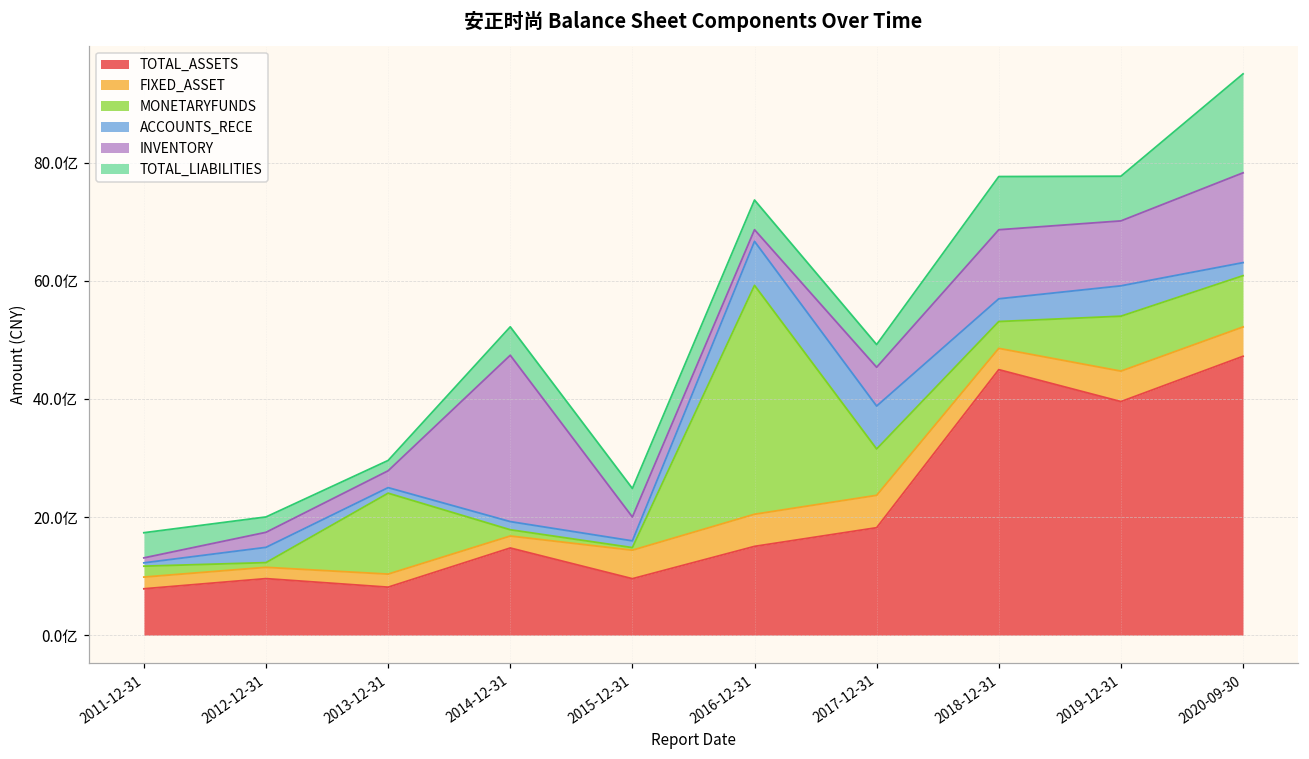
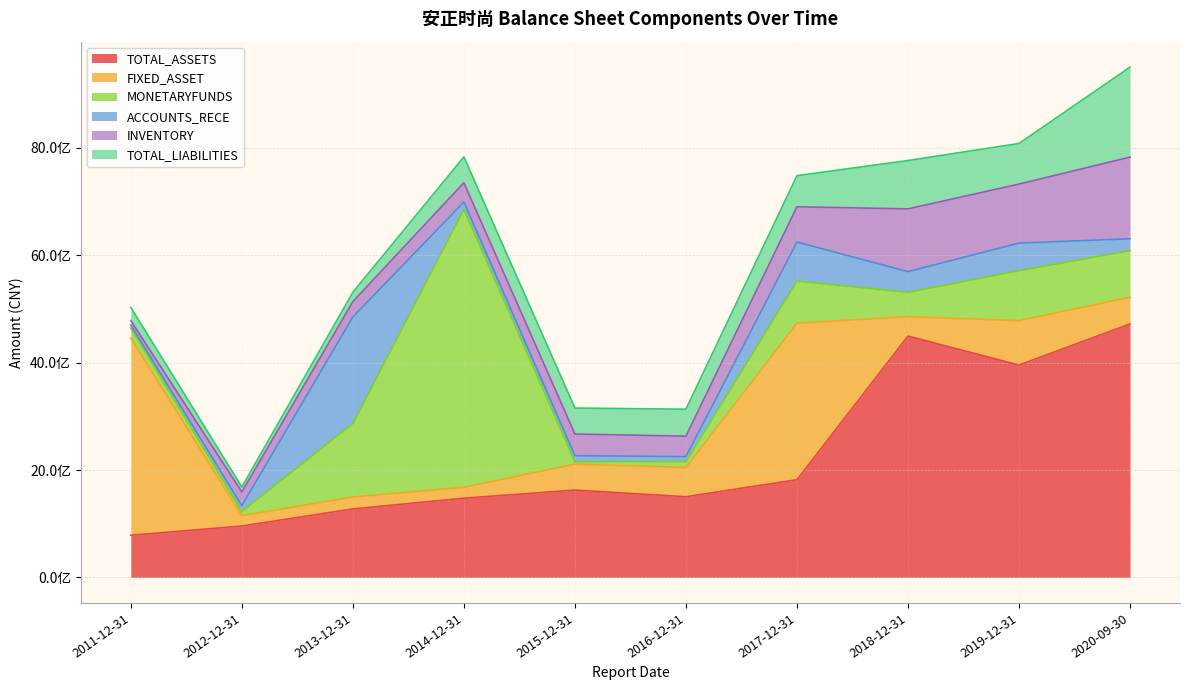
  {
    "TOTAL_ASSETS": {
      "2011-12-31": "8亿",
      "2012-12-31": "10亿",
-     "2013-12-31": "8亿",
+     "2013-12-31": "13亿",
      "2014-12-31": "15亿",
-     "2015-12-31": "10亿",
+     "2015-12-31": "16亿",
      "2016-12-31": "15亿",
      "2017-12-31": "18亿",
      "2018-12-31": "45亿",
      "2019-12-31": "40亿",
      "2020-09-30": "47亿"
    },
    "FIXED_ASSET": {
-     "2011-12-31": "2亿",
+     "2011-12-31": "37亿",
      "2012-12-31": "2亿",
      "2013-12-31": "2亿",
      "2014-12-31": "2亿",
      "2016-12-31": "5亿",
-     "2017-12-31": "5亿",
+     "2017-12-31": "29亿",
      "2018-12-31": "4亿",
-     "2019-12-31": "5亿",
+     "2019-12-31": "8亿",
      "2020-09-30": "5亿"
    },
    "MONETARYFUNDS": {
      "2011-12-31": "2亿",
      "2012-12-31": "1亿",
      "2013-12-31": "14亿",
-     "2014-12-31": "1亿",
-     "2016-12-31": "39亿",
+     "2014-12-31": "52亿",
+     "2016-12-31": "1亿",
      "2017-12-31": "8亿",
      "2018-12-31": "5亿",
      "2019-12-31": "9亿",
      "2020-09-30": "9亿"
    },
    "ACCOUNTS_RECE": {
      "2011-12-31": "1亿",
-     "2012-12-31": "3亿",
-     "2013-12-31": "1亿",
+     "2012-12-31": "1亿",
+     "2013-12-31": "20亿",
      "2014-12-31": "1亿",
      "2015-12-31": "1亿",
-     "2016-12-31": "7亿",
+     "2016-12-31": "1亿",
      "2017-12-31": "7亿",
      "2018-12-31": "4亿",
      "2019-12-31": "5亿",
      "2020-09-30": "2亿"
    },
    "INVENTORY": {
      "2011-12-31": "1亿",
      "2012-12-31": "3亿",
      "2013-12-31": "3亿",
-     "2014-12-31": "28亿",
+     "2014-12-31": "4亿",
      "2015-12-31": "4亿",
-     "2016-12-31": "2亿",
+     "2016-12-31": "4亿",
      "2017-12-31": "7亿",
      "2018-12-31": "12亿",
      "2019-12-31": "11亿",
      "2020-09-30": "15亿"
    },
    "TOTAL_LIABILITIES": {
-     "2011-12-31": "4亿",
-     "2012-12-31": "3亿",
+     "2011-12-31": "2亿",
+     "2012-12-31": "1亿",
      "2013-12-31": "2亿",
      "2014-12-31": "5亿",
      "2015-12-31": "5亿",
      "2016-12-31": "5亿",
-     "2017-12-31": "4亿",
+     "2017-12-31": "6亿",
      "2018-12-31": "9亿",
      "2019-12-31": "8亿",
      "2020-09-30": "17亿"
    }
  }
